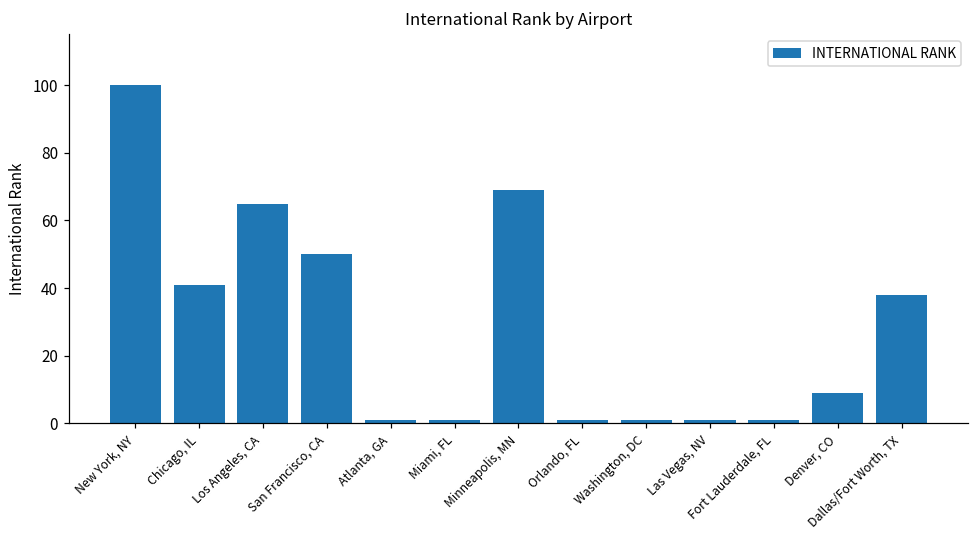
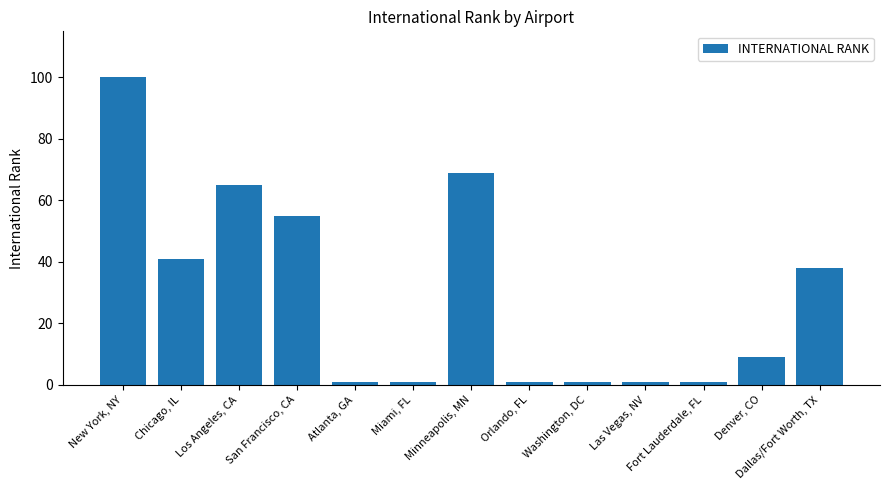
  {
    "New York, NY": 100,
    "Chicago, IL": 41,
    "Los Angeles, CA": 65,
-   "San Francisco, CA": 50,
+   "San Francisco, CA": 55,
    "Atlanta, GA": 1,
    "Miami, FL": 1,
    "Minneapolis, MN": 69,
    "Orlando, FL": 1,
    "Washington, DC": 1,
    "Las Vegas, NV": 1,
    "Fort Lauderdale, FL": 1,
    "Denver, CO": 9,
    "Dallas/Fort Worth, TX": 38
  }
